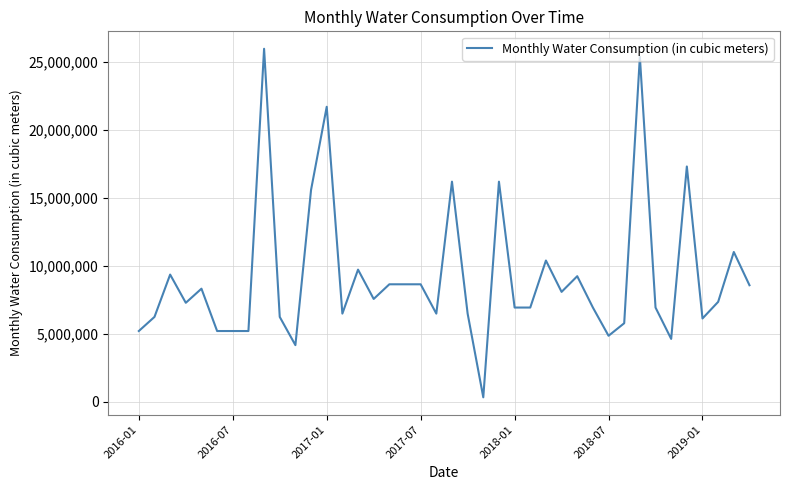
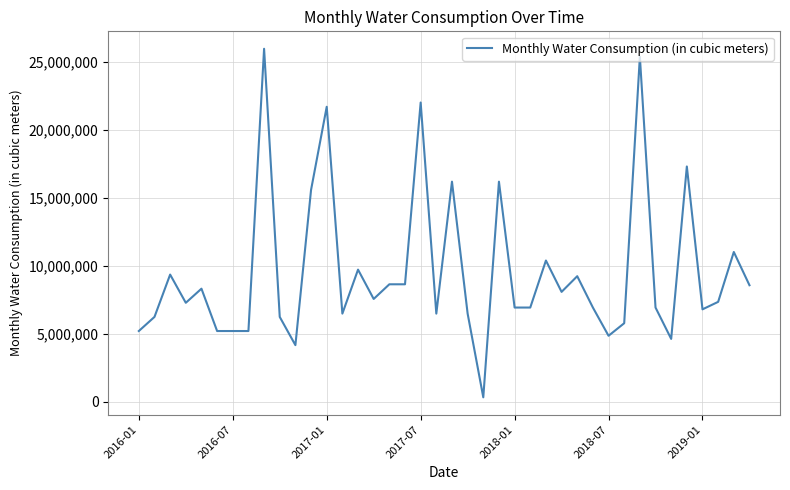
  {
    "2016-01": "5,200,000",
    "2016-07": "5,200,000",
    "2017-01": "21,700,000",
-   "2017-07": "8,600,000",
+   "2017-07": "22,000,000",
    "2018-01": "6,900,000",
    "2018-07": "4,800,000",
-   "2019-01": "6,100,000"
+   "2019-01": "6,800,000"
  }
